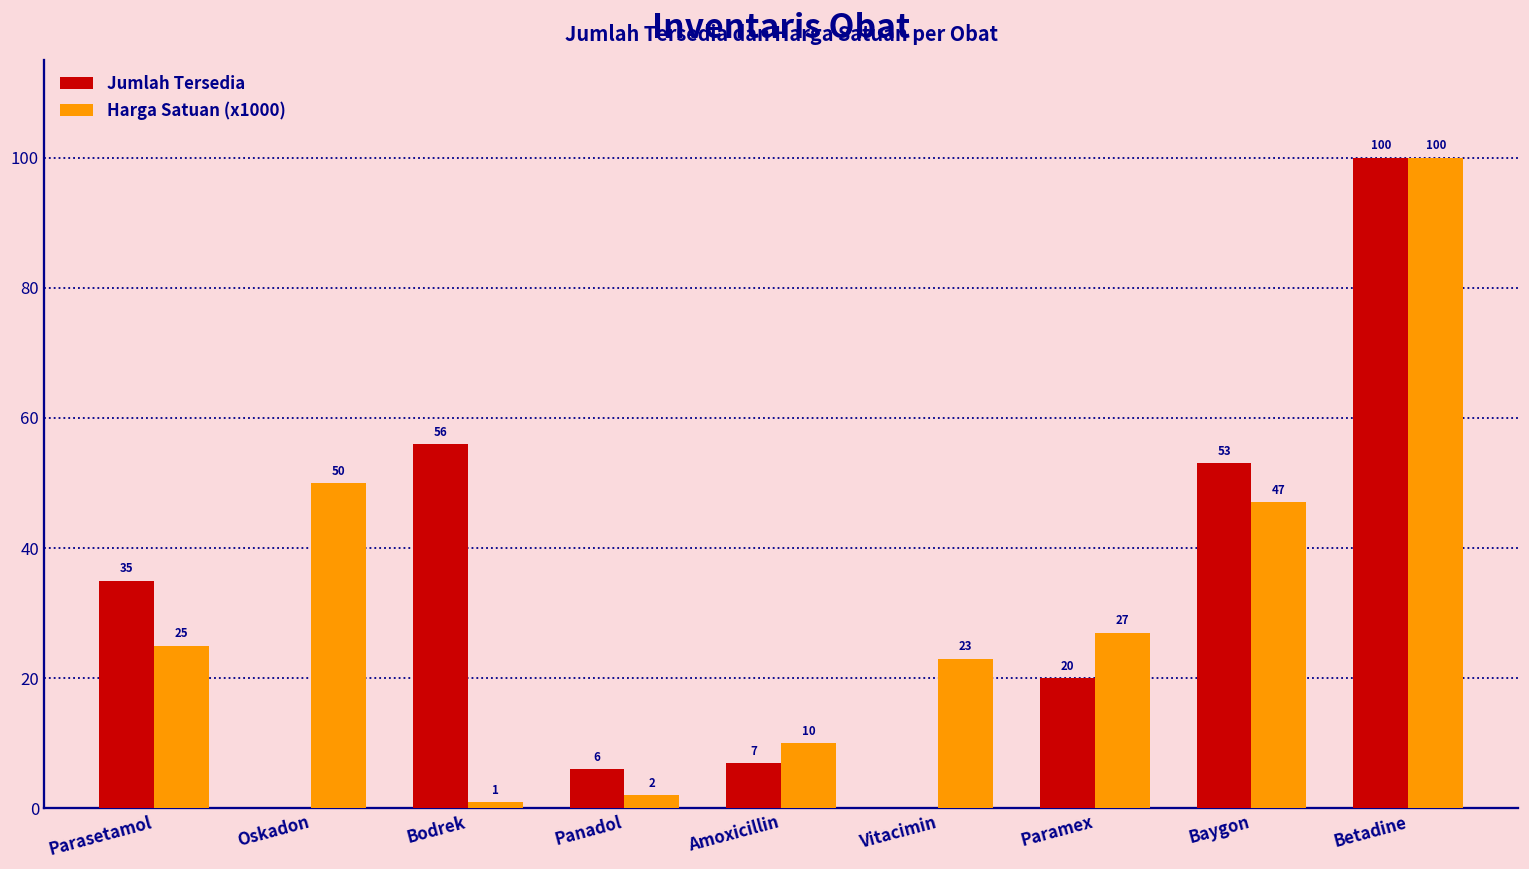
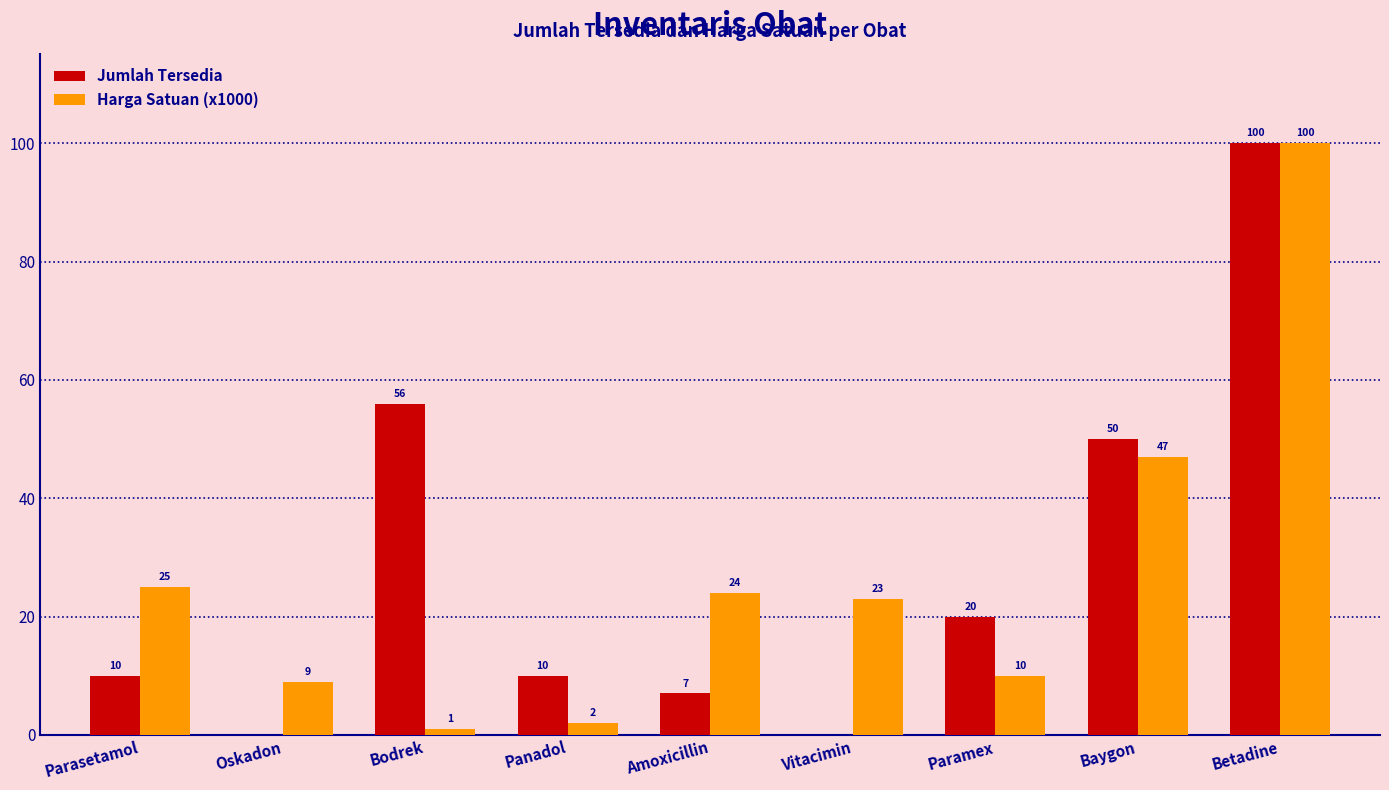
  {
    "Jumlah Tersedia": {
-     "Parasetamol": 35,
+     "Parasetamol": 10,
      "Bodrek": 56,
-     "Panadol": 6,
+     "Panadol": 10,
      "Amoxicillin": 7,
      "Paramex": 20,
-     "Baygon": 53,
+     "Baygon": 50,
      "Betadine": 100
    },
    "Harga Satuan (x1000)": {
      "Parasetamol": 25,
-     "Oskadon": 50,
+     "Oskadon": 9,
      "Bodrek": 1,
      "Panadol": 2,
-     "Amoxicillin": 10,
+     "Amoxicillin": 24,
      "Vitacimin": 23,
-     "Paramex": 27,
+     "Paramex": 10,
      "Baygon": 47,
      "Betadine": 100
    }
  }
